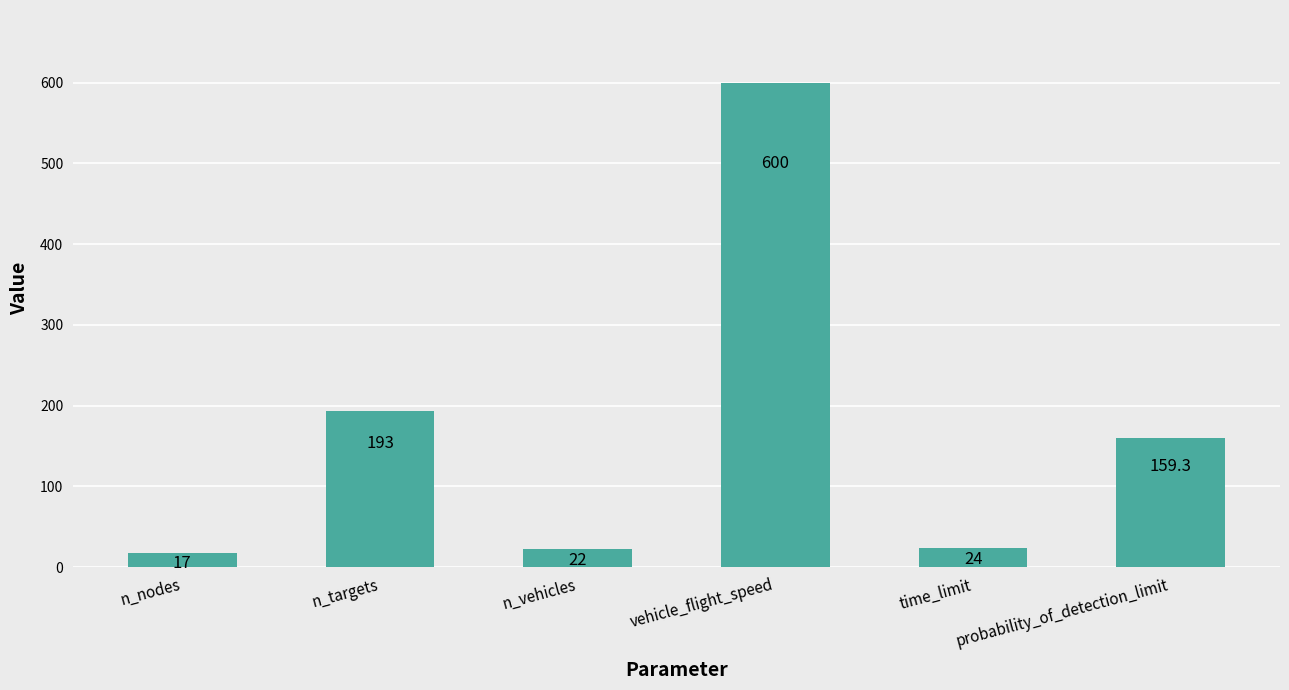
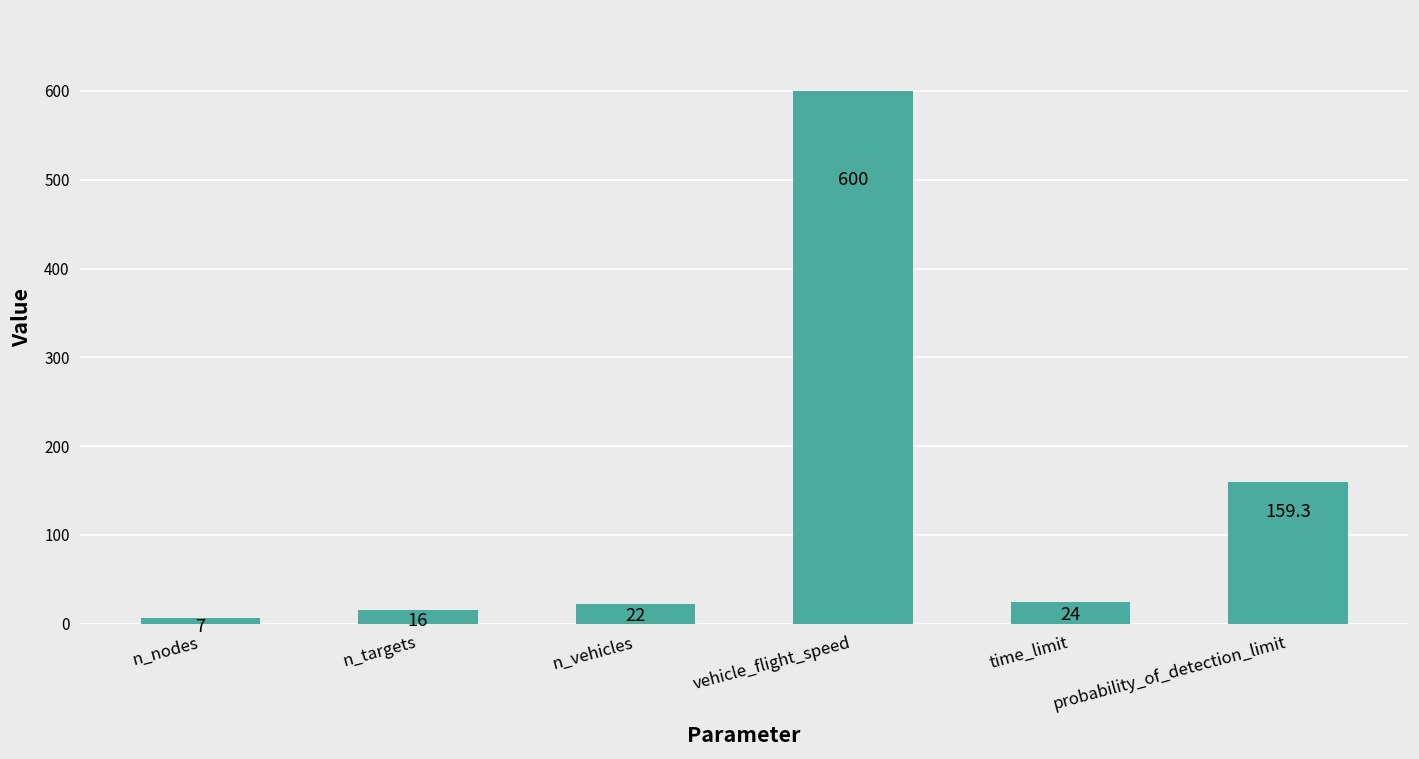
  {
-   "n_nodes": 17,
-   "n_targets": 193,
+   "n_nodes": 7,
+   "n_targets": 16,
    "n_vehicles": 22,
    "vehicle_flight_speed": 600,
    "time_limit": 24,
    "probability_of_detection_limit": 159.3
  }
